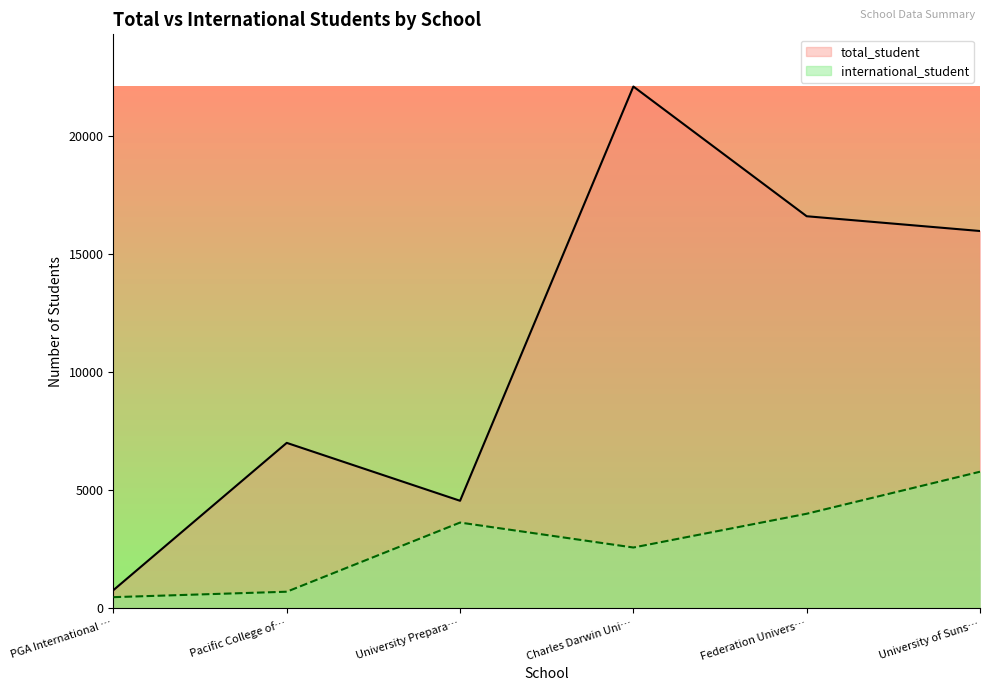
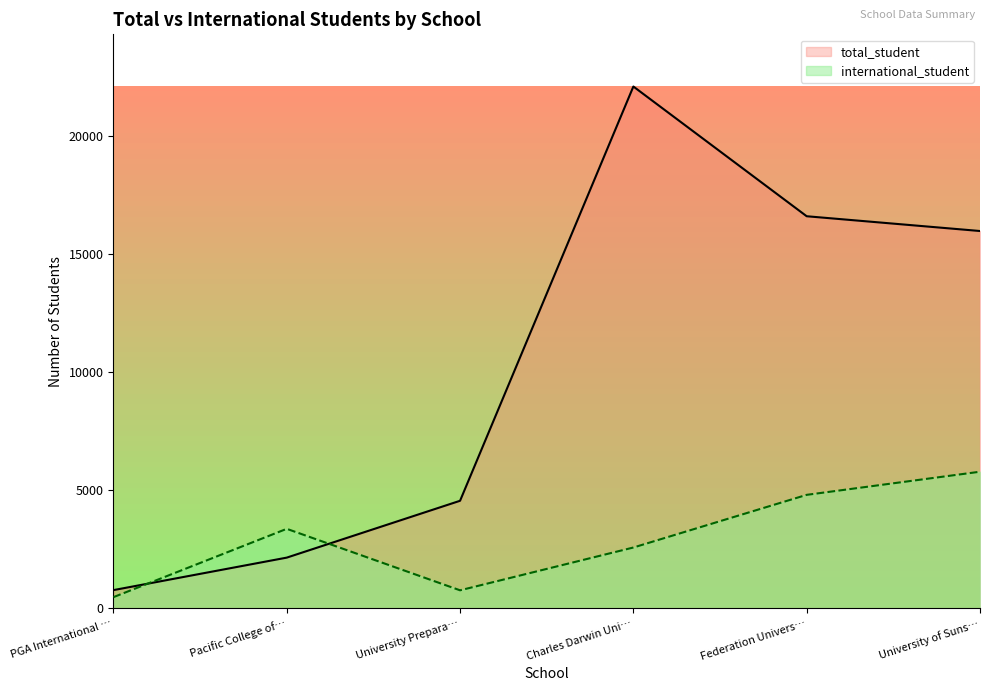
  {
    "total_student": {
      "PGA International …": 800,
-     "Pacific College of…": 7000,
+     "Pacific College of…": 2100,
      "University Prepara…": 4500,
      "Charles Darwin Uni…": 22100,
      "Federation Univers…": 16600,
      "University of Suns…": 16000
    },
    "international_student": {
      "PGA International …": 500,
-     "Pacific College of…": 700,
-     "University Prepara…": 3600,
+     "Pacific College of…": 3400,
+     "University Prepara…": 800,
      "Charles Darwin Uni…": 2600,
-     "Federation Univers…": 4000,
+     "Federation Univers…": 4800,
      "University of Suns…": 5800
    }
  }
